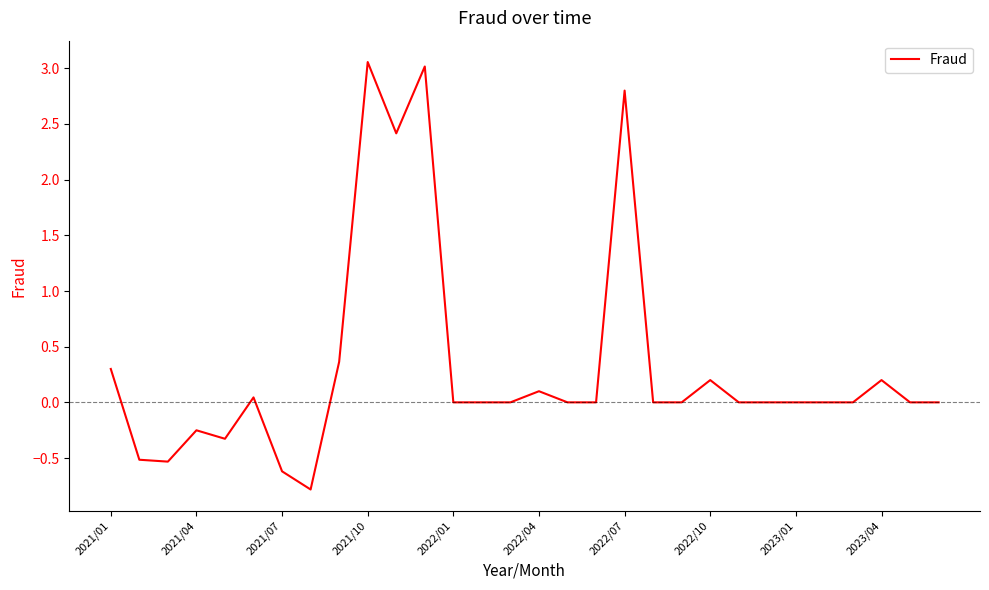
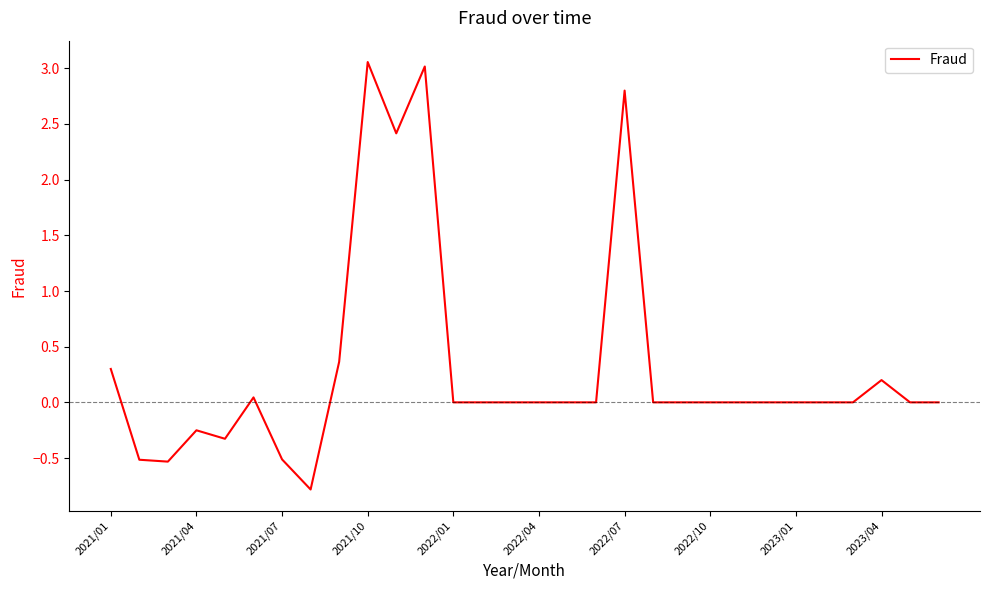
  {
    "2021/01": 0.30,
    "2021/04": -0.25,
-   "2021/07": -0.62,
+   "2021/07": -0.51,
    "2021/10": 3.06,
    "2022/01": 0.00,
-   "2022/04": 0.1,
+   "2022/04": 0.0,
    "2022/07": 2.80,
-   "2022/10": 0.2,
+   "2022/10": 0.0,
    "2023/01": 0.00,
    "2023/04": 0.20
  }
